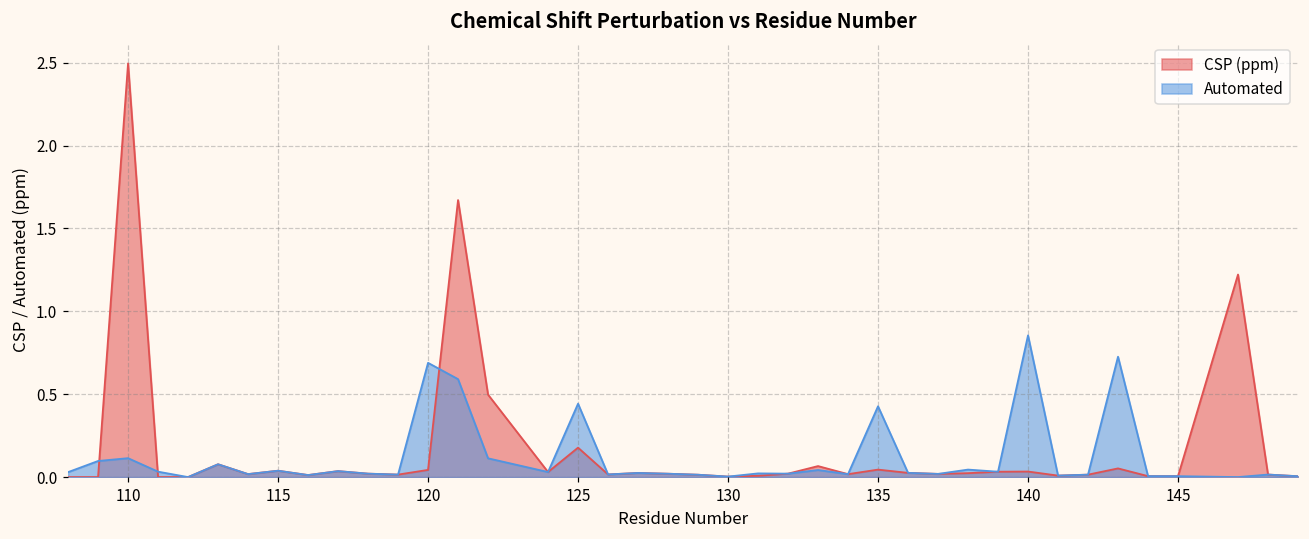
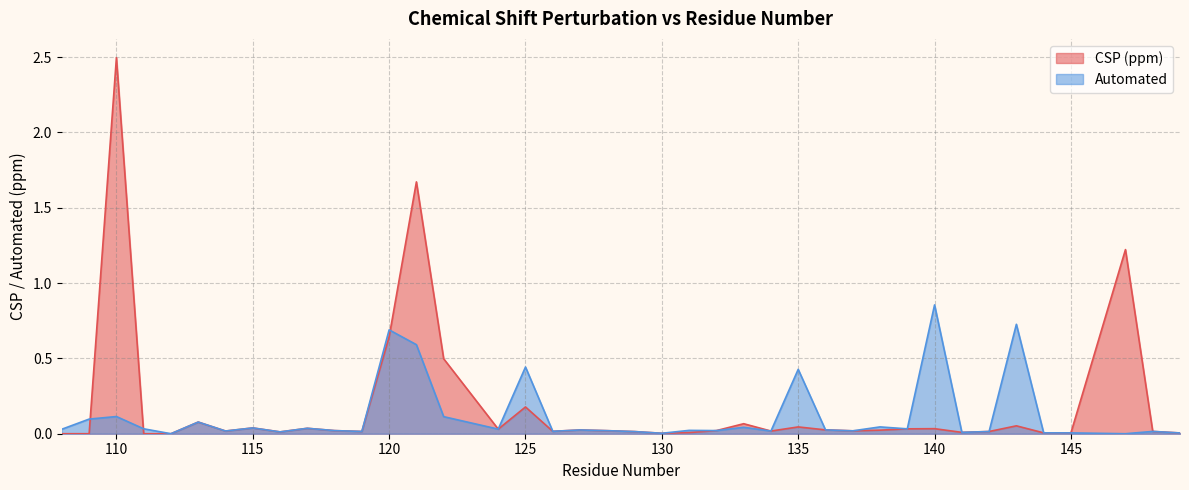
  {
    "CSP (ppm)": {
      "110": 2.50,
-     "120": 0.04,
+     "120": 0.64,
      "125": 0.18,
      "135": 0.05,
      "140": 0.03
    },
    "Automated": {
      "110": 0.11,
      "120": 0.69,
      "125": 0.44,
      "135": 0.43,
      "140": 0.85
    }
  }
